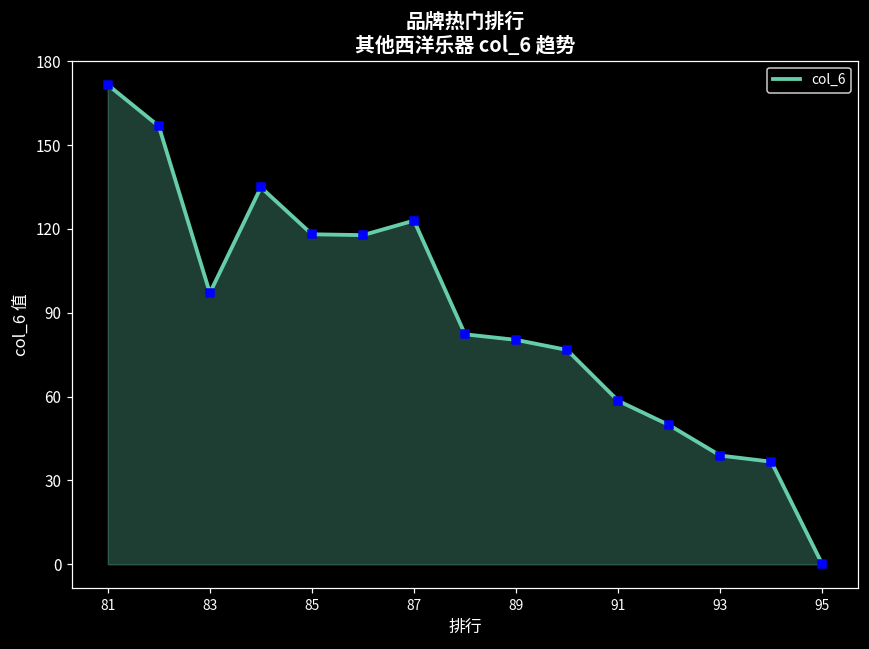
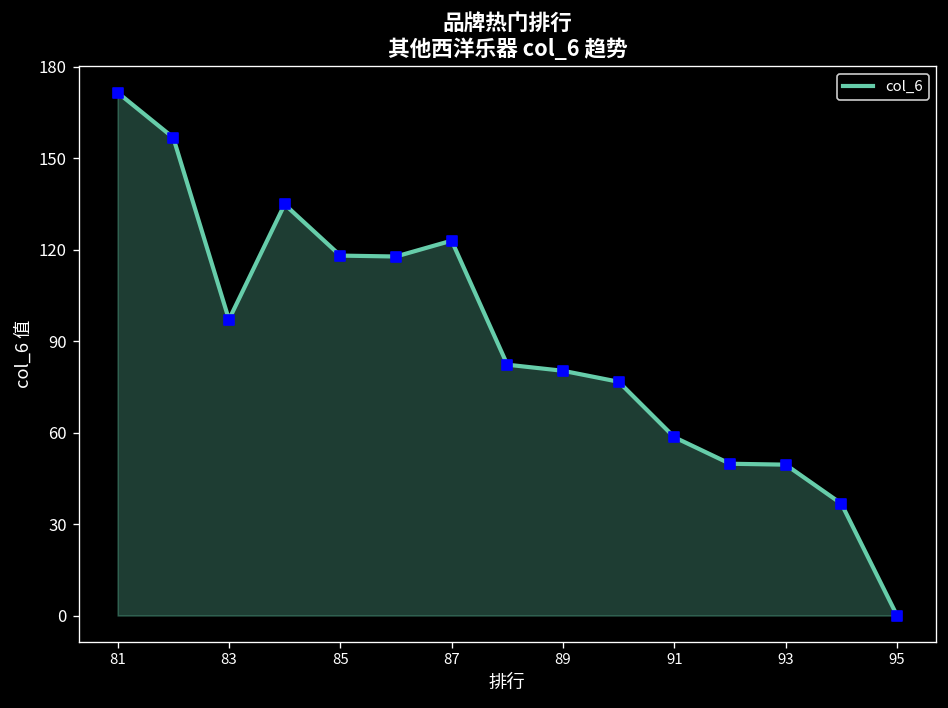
  {
    "81": 172,
    "83": 97,
    "85": 118,
    "87": 123,
    "89": 80,
    "91": 59,
-   "93": 39,
+   "93": 50,
    "95": 0
  }
